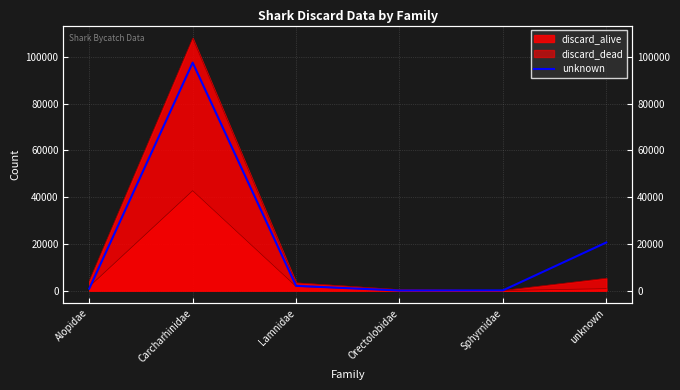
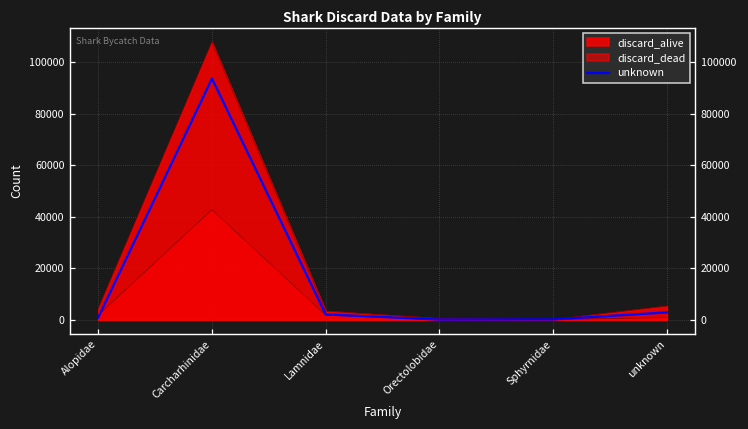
  {
    "unknown": {
-     "Carcharhinidae": 97000,
-     "unknown": 21000
+     "Carcharhinidae": 94000,
+     "unknown": 3000
    }
  }
